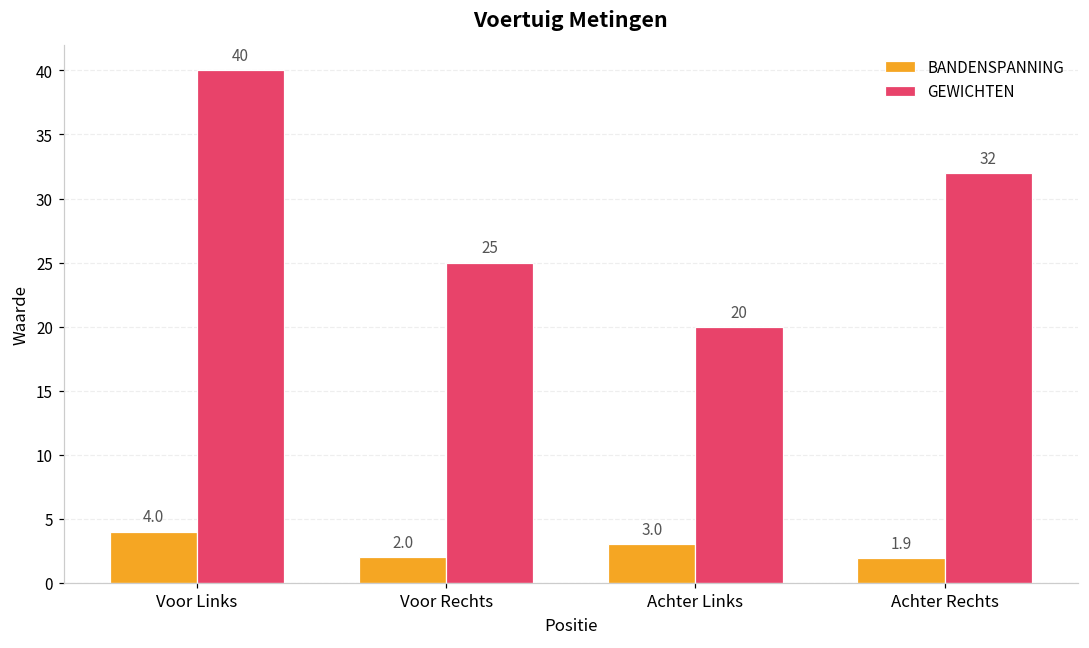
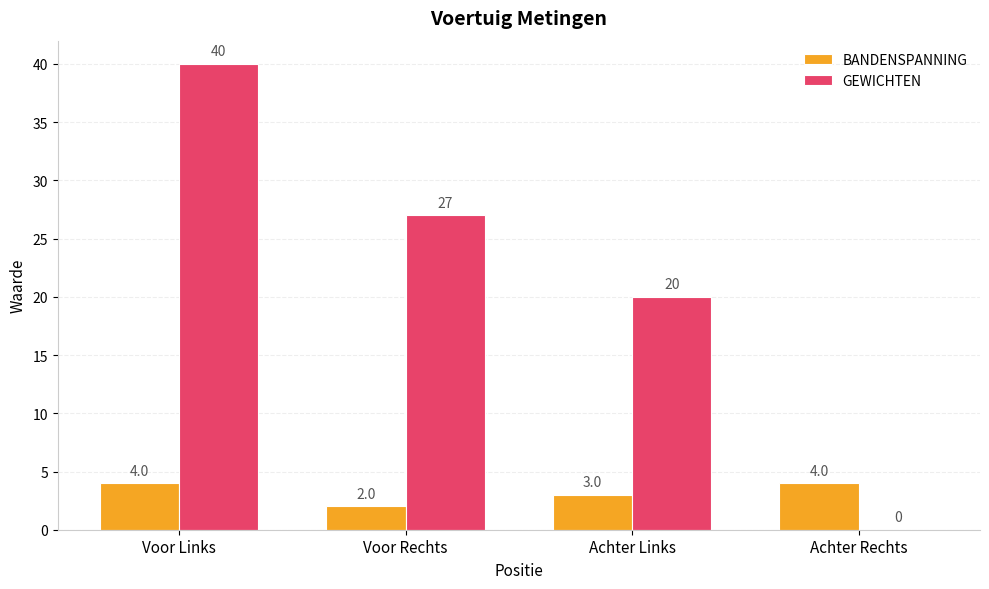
  {
    "BANDENSPANNING": {
      "Voor Links": 4.0,
      "Voor Rechts": 2.0,
      "Achter Links": 3.0,
-     "Achter Rechts": 1.9
+     "Achter Rechts": 4.0
    },
    "GEWICHTEN": {
      "Voor Links": 40,
-     "Voor Rechts": 25,
+     "Voor Rechts": 27,
      "Achter Links": 20,
-     "Achter Rechts": 32
+     "Achter Rechts": 0
    }
  }
